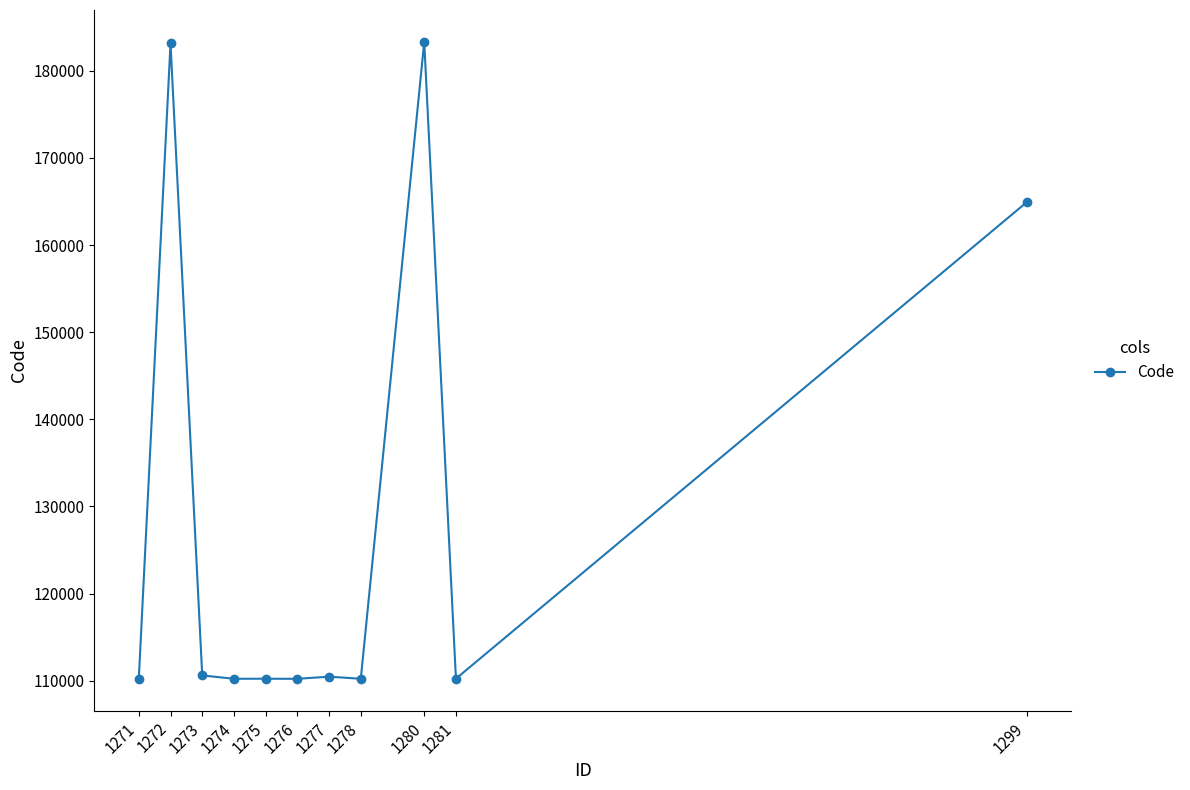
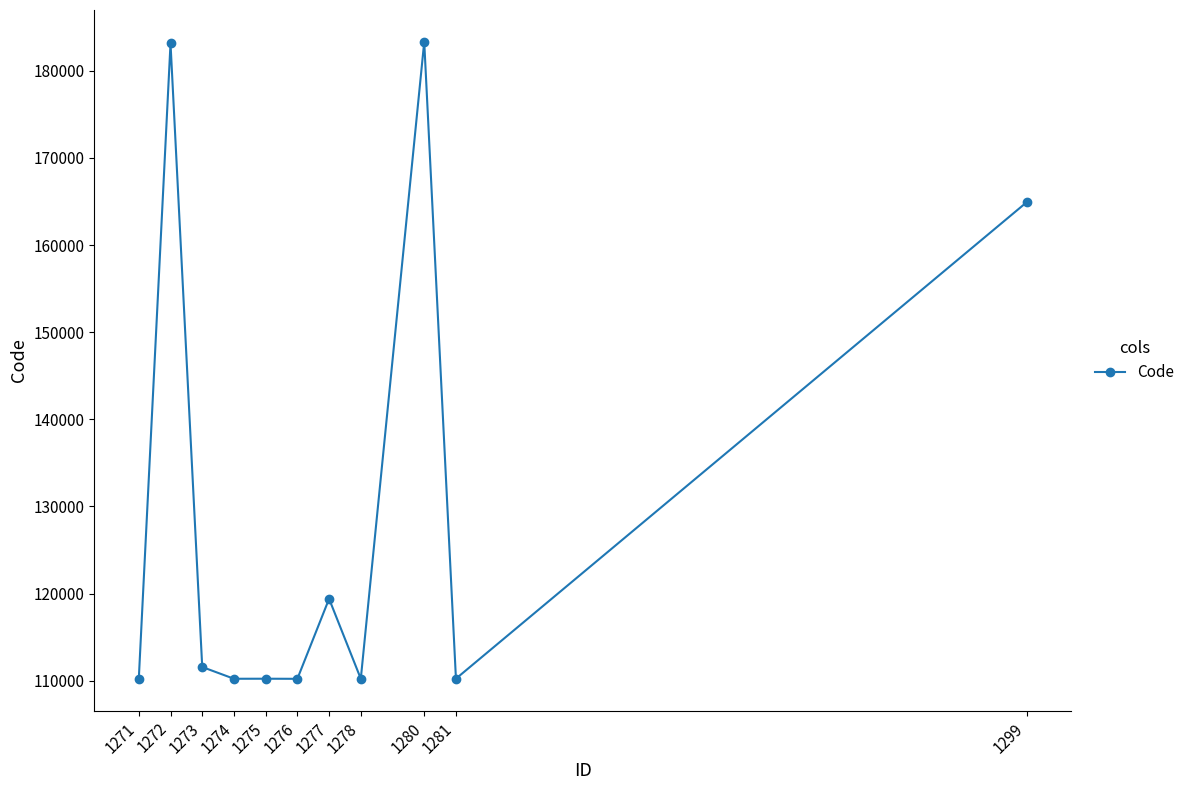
  {
    "1271": 110000,
    "1272": 183000,
-   "1273": 111000,
+   "1273": 112000,
    "1274": 110000,
    "1275": 110000,
    "1276": 110000,
-   "1277": 110000,
+   "1277": 119000,
    "1278": 110000,
    "1280": 183000,
    "1281": 110000,
    "1299": 165000
  }
